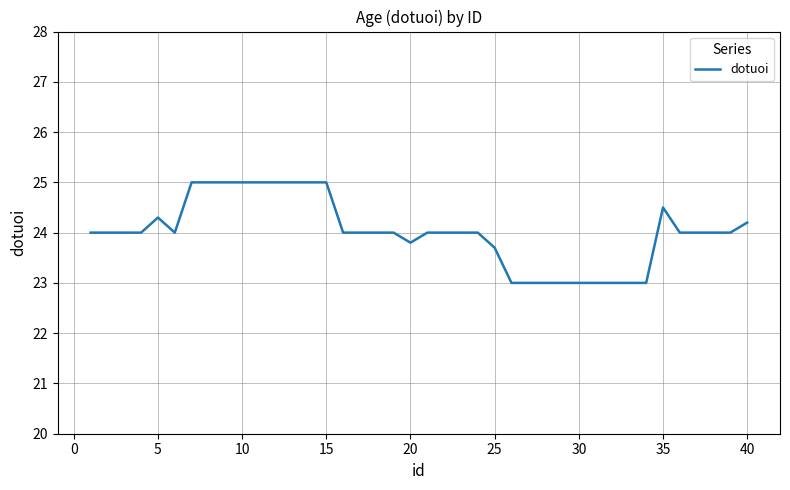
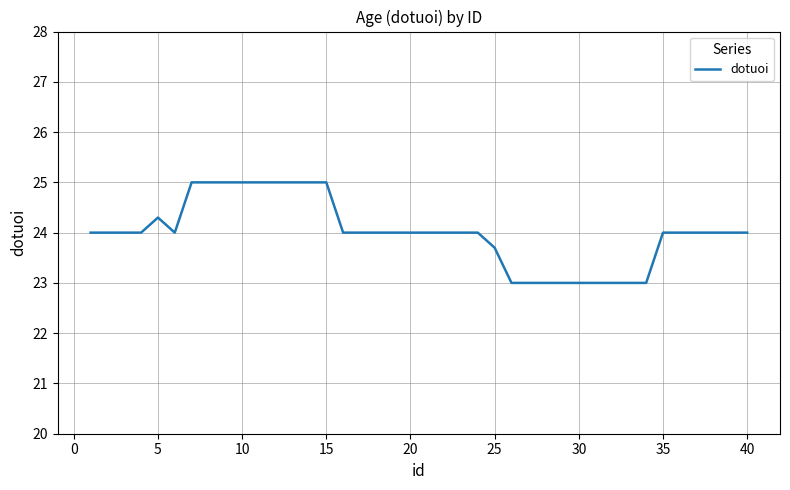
  {
    "5": 24.3,
    "10": 25.0,
    "15": 25.0,
-   "20": 23.8,
+   "20": 24.0,
    "25": 23.7,
    "30": 23.0,
-   "35": 24.5,
-   "40": 24.2
+   "35": 24.0,
+   "40": 24.0
  }
